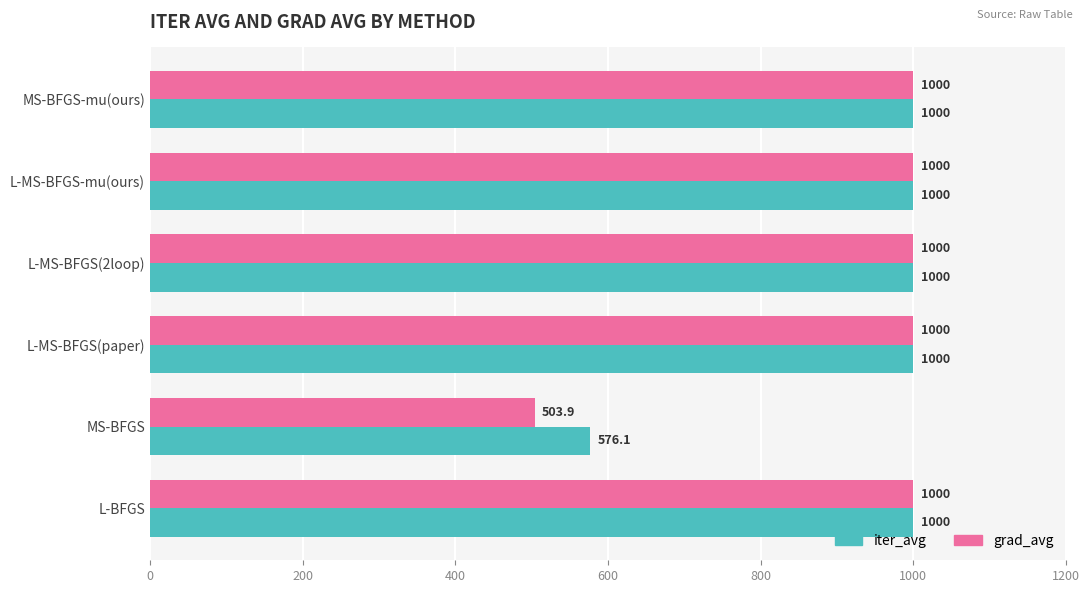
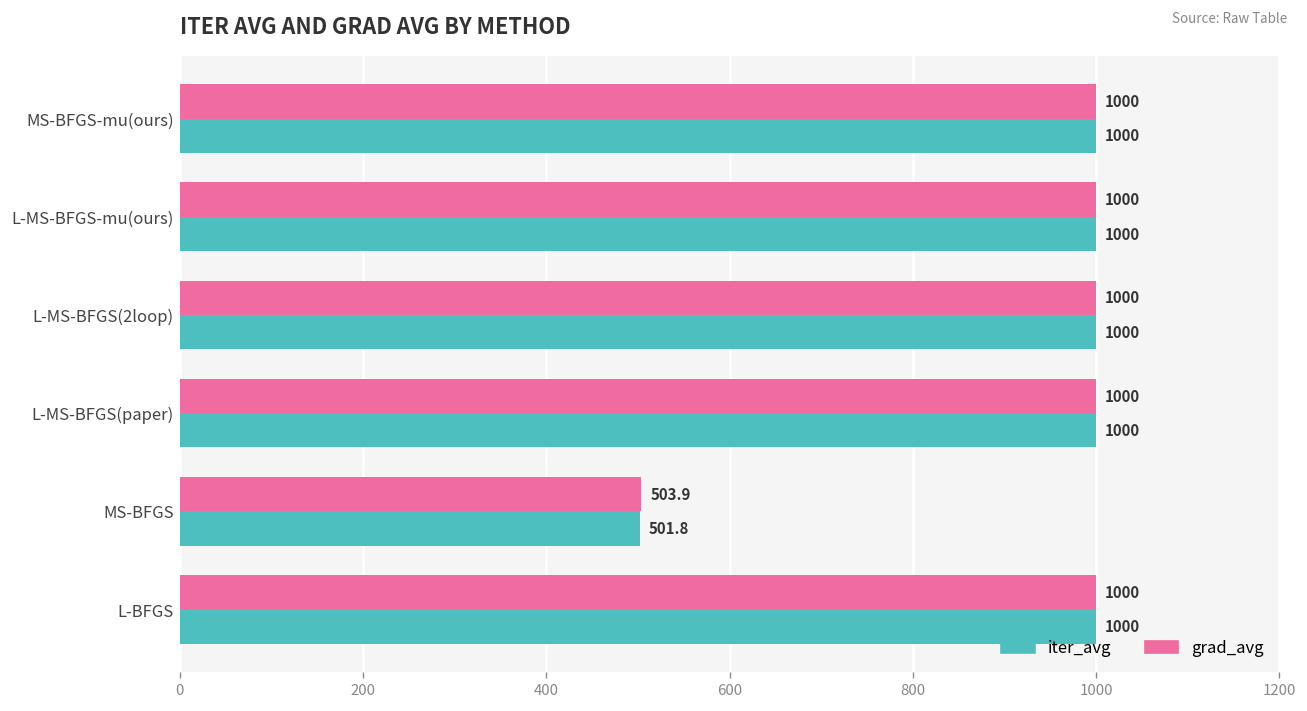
  {
    "iter_avg": {
      "MS-BFGS-mu(ours)": 1000,
      "L-MS-BFGS-mu(ours)": 1000,
      "L-MS-BFGS(2loop)": 1000,
      "L-MS-BFGS(paper)": 1000,
-     "MS-BFGS": 576.1,
+     "MS-BFGS": 501.8,
      "L-BFGS": 1000
    },
    "grad_avg": {
      "MS-BFGS-mu(ours)": 1000,
      "L-MS-BFGS-mu(ours)": 1000,
      "L-MS-BFGS(2loop)": 1000,
      "L-MS-BFGS(paper)": 1000,
      "MS-BFGS": 503.9,
      "L-BFGS": 1000
    }
  }
